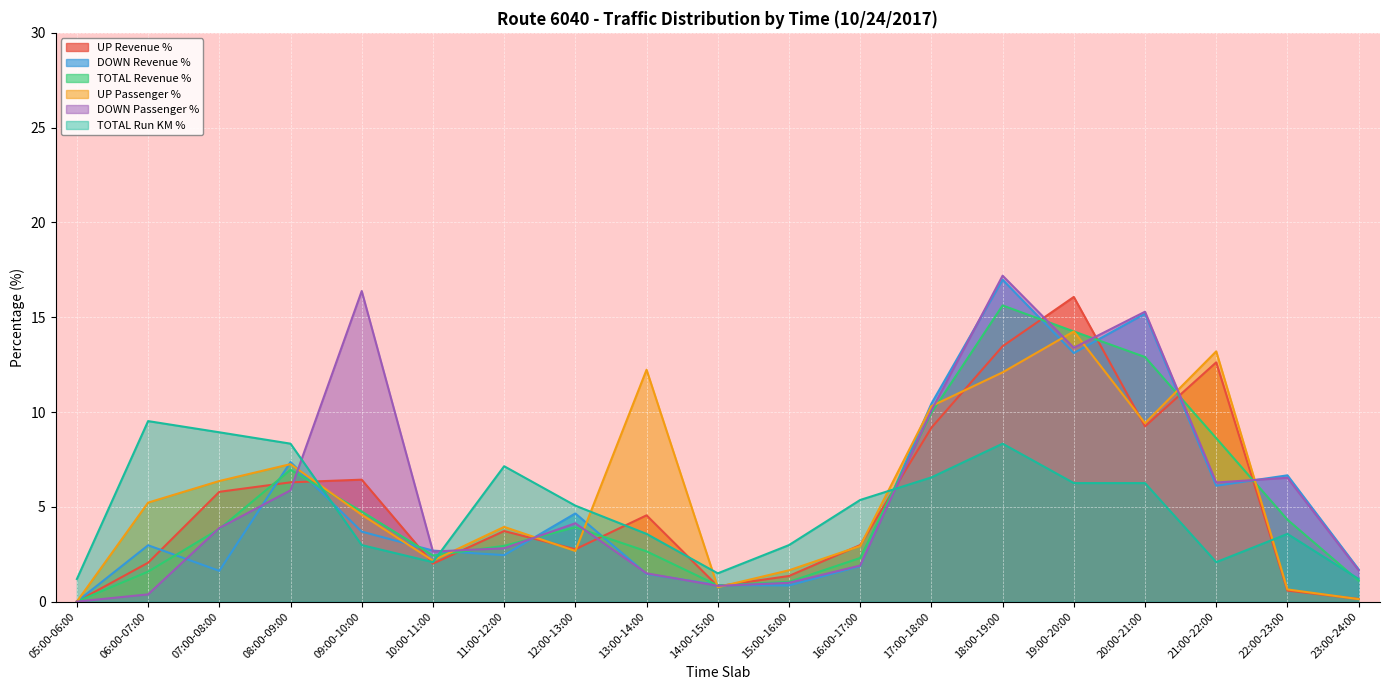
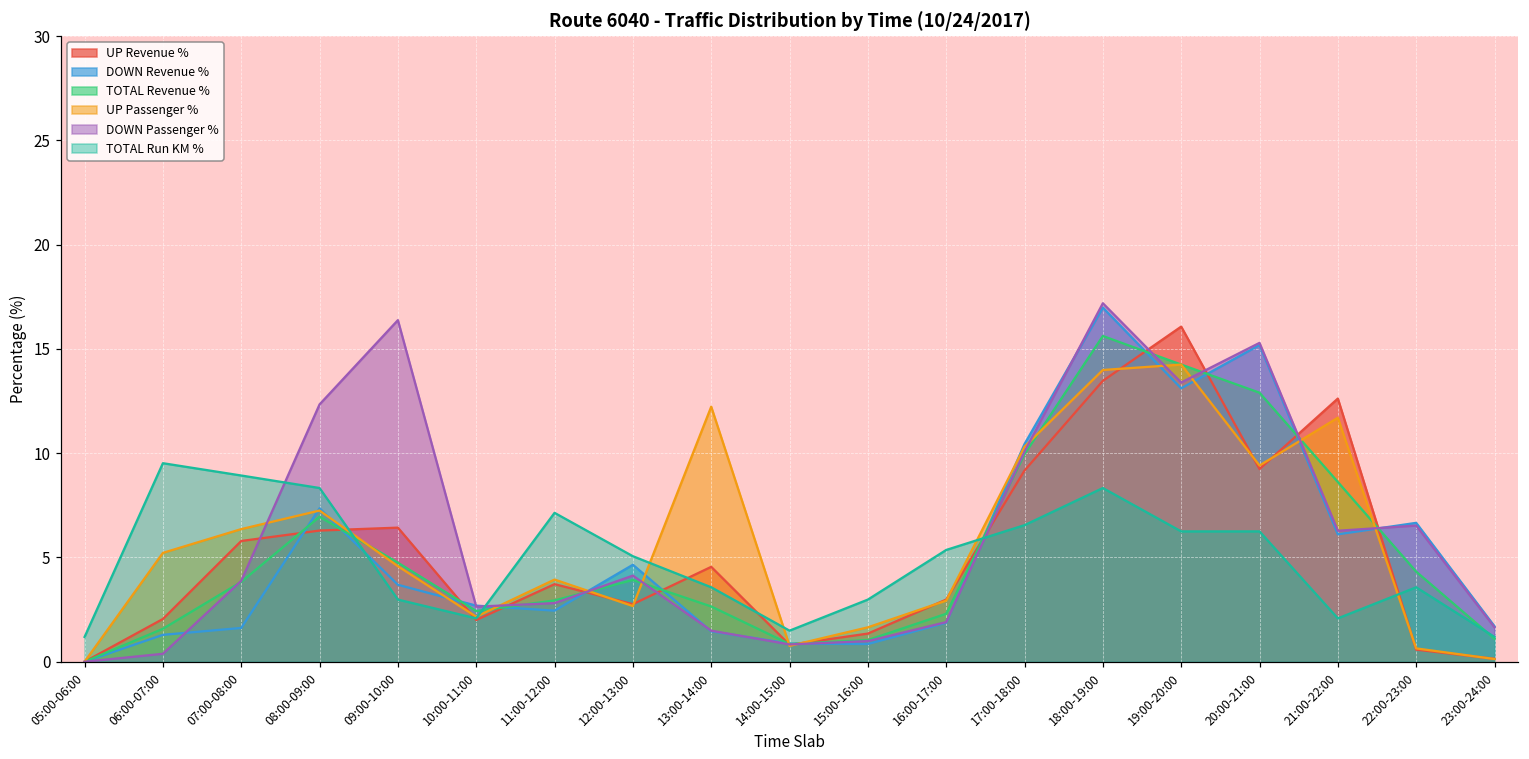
  {
    "UP Revenue %": {
      "06:00-07:00": 2.1,
      "07:00-08:00": 5.8,
      "08:00-09:00": 6.3,
      "09:00-10:00": 6.4,
      "11:00-12:00": 3.7,
      "13:00-14:00": 4.6,
      "15:00-16:00": 1.4,
      "17:00-18:00": 9.2,
      "18:00-19:00": 13.5,
      "19:00-20:00": 16.1,
      "20:00-21:00": 9.2,
      "21:00-22:00": 12.6
    },
    "DOWN Revenue %": {
-     "06:00-07:00": 3.0,
+     "06:00-07:00": 1.3,
      "07:00-08:00": 1.6,
      "09:00-10:00": 3.7,
      "11:00-12:00": 2.5,
      "12:00-13:00": 4.7,
      "15:00-16:00": 0.9,
      "18:00-19:00": 17.0,
      "19:00-20:00": 13.1,
      "21:00-22:00": 6.1
    },
    "UP Passenger %": {
      "06:00-07:00": 5.2,
      "07:00-08:00": 6.4,
      "09:00-10:00": 4.6,
      "11:00-12:00": 3.9,
      "13:00-14:00": 12.2,
      "15:00-16:00": 1.7,
-     "18:00-19:00": 12.1,
+     "18:00-19:00": 14.0,
      "20:00-21:00": 9.4,
-     "21:00-22:00": 13.2
+     "21:00-22:00": 11.7
    },
    "DOWN Passenger %": {
      "06:00-07:00": 0.4,
-     "08:00-09:00": 5.9,
+     "08:00-09:00": 12.3,
      "09:00-10:00": 16.4,
      "12:00-13:00": 4.1,
      "18:00-19:00": 17.2,
      "19:00-20:00": 13.4,
      "21:00-22:00": 6.3
    }
  }
